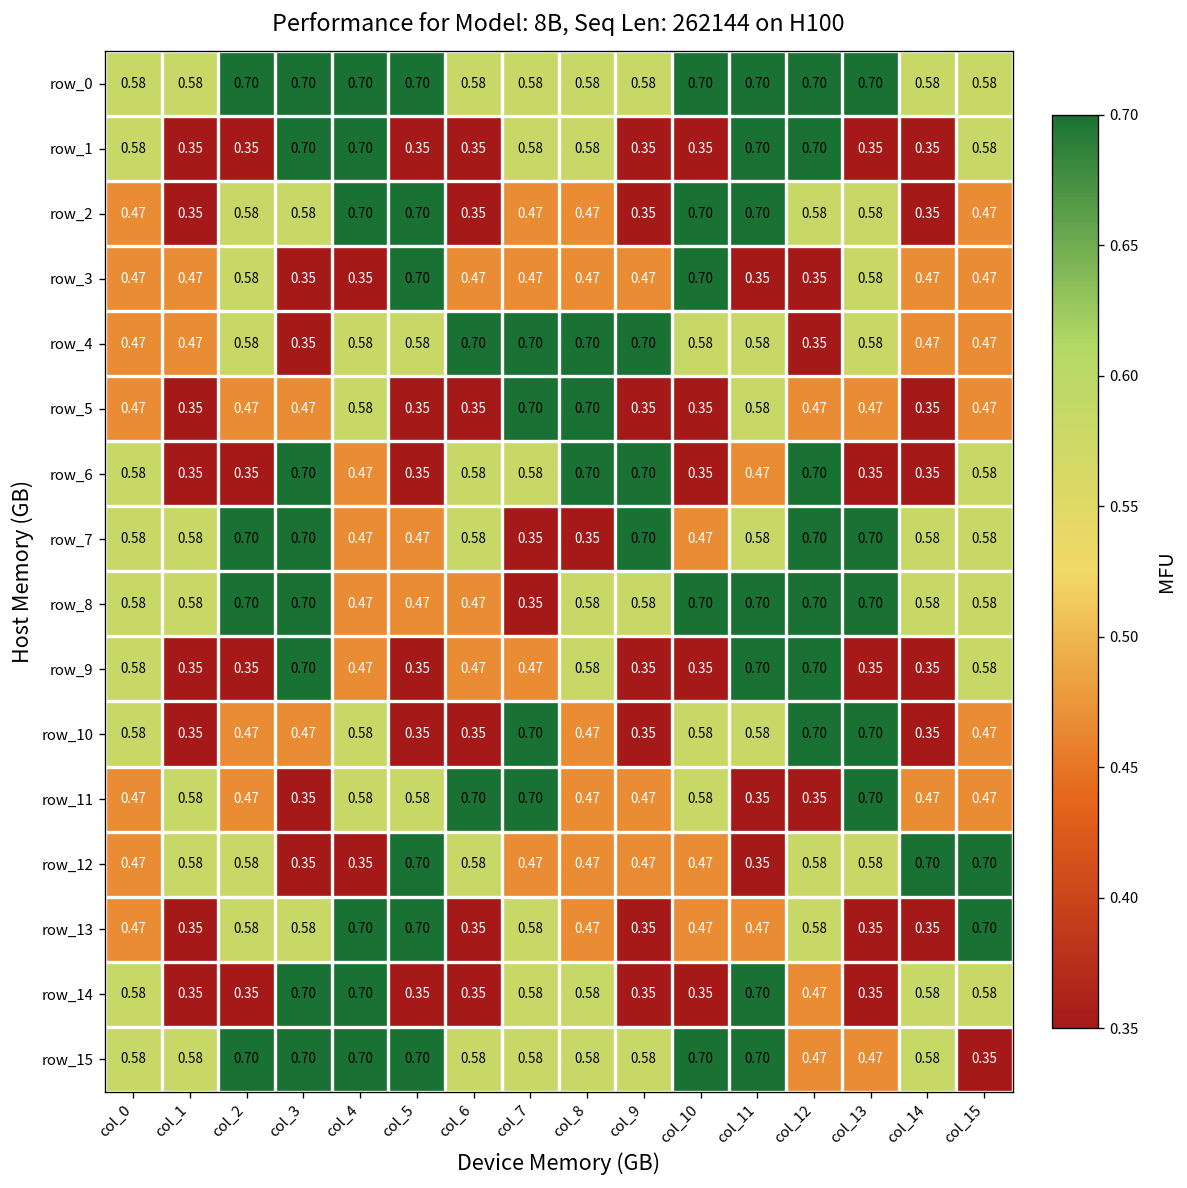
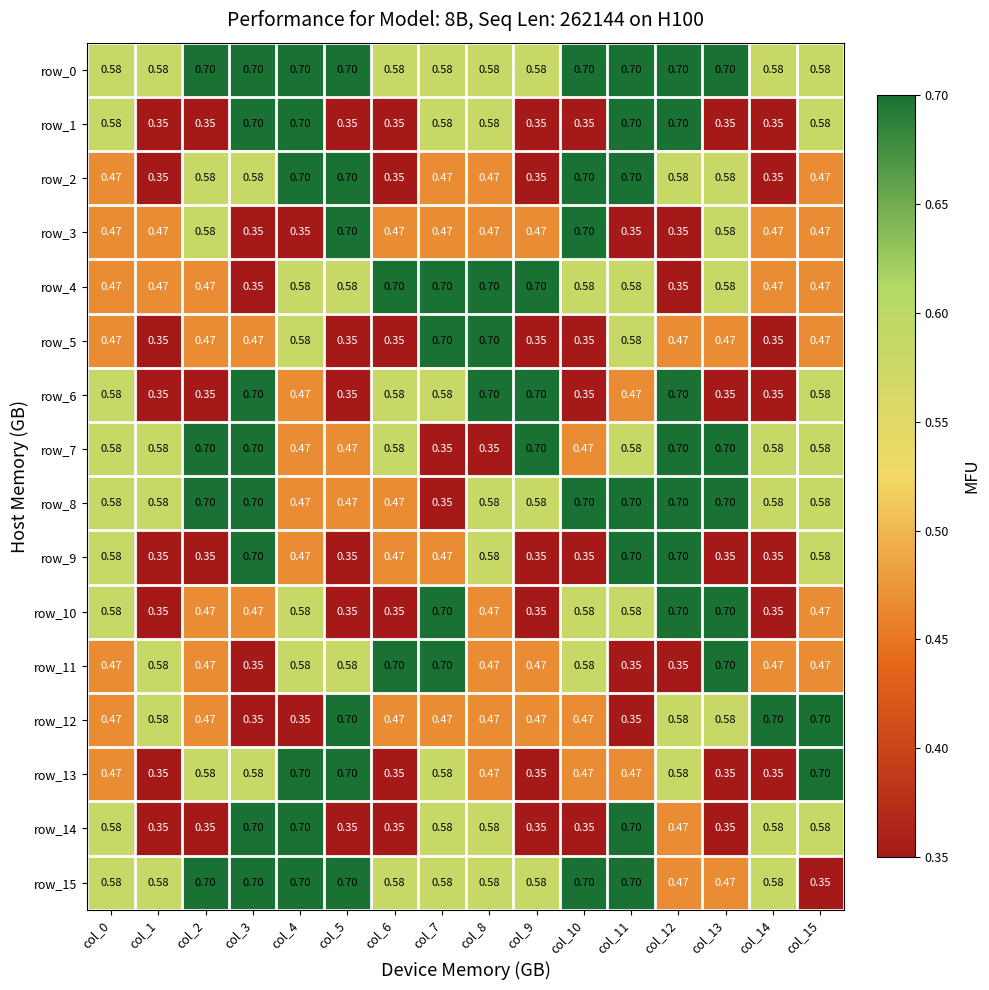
  {
    "row_4": {
      "col_0": 0.47,
      "col_1": 0.47,
-     "col_2": 0.58,
+     "col_2": 0.47,
      "col_3": 0.35,
      "col_4": 0.58,
      "col_5": 0.58,
      "col_6": 0.70,
      "col_7": 0.70,
      "col_8": 0.70,
      "col_9": 0.70,
      "col_10": 0.58,
      "col_11": 0.58,
      "col_12": 0.35,
      "col_13": 0.58,
      "col_14": 0.47,
      "col_15": 0.47
    },
    "row_12": {
      "col_0": 0.47,
      "col_1": 0.58,
-     "col_2": 0.58,
+     "col_2": 0.47,
      "col_3": 0.35,
      "col_4": 0.35,
      "col_5": 0.70,
-     "col_6": 0.58,
+     "col_6": 0.47,
      "col_7": 0.47,
      "col_8": 0.47,
      "col_9": 0.47,
      "col_10": 0.47,
      "col_11": 0.35,
      "col_12": 0.58,
      "col_13": 0.58,
      "col_14": 0.70,
      "col_15": 0.70
    }
  }
